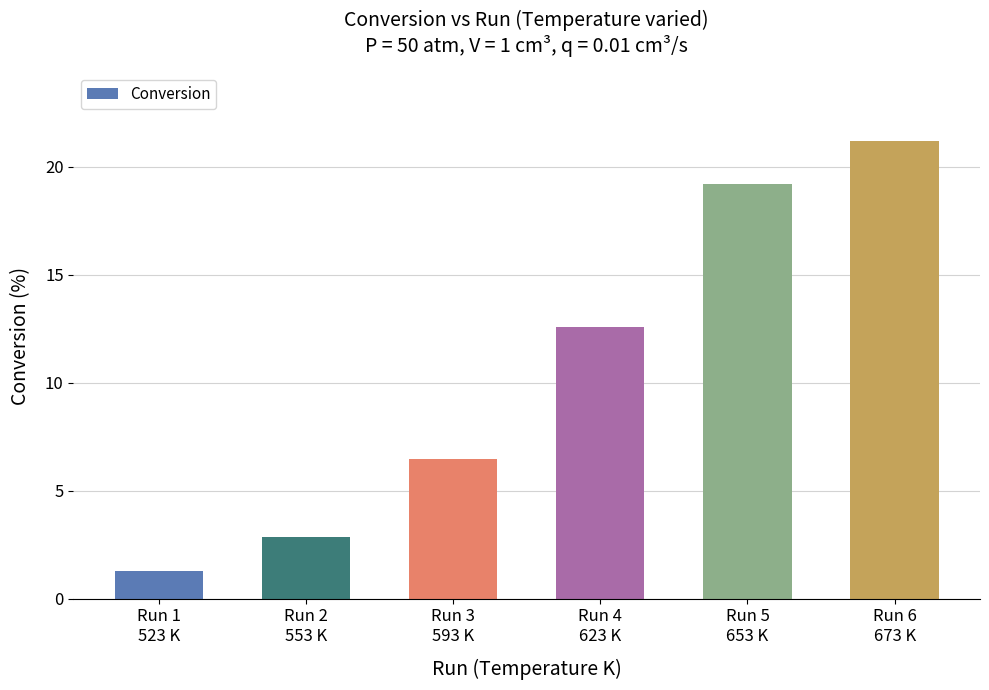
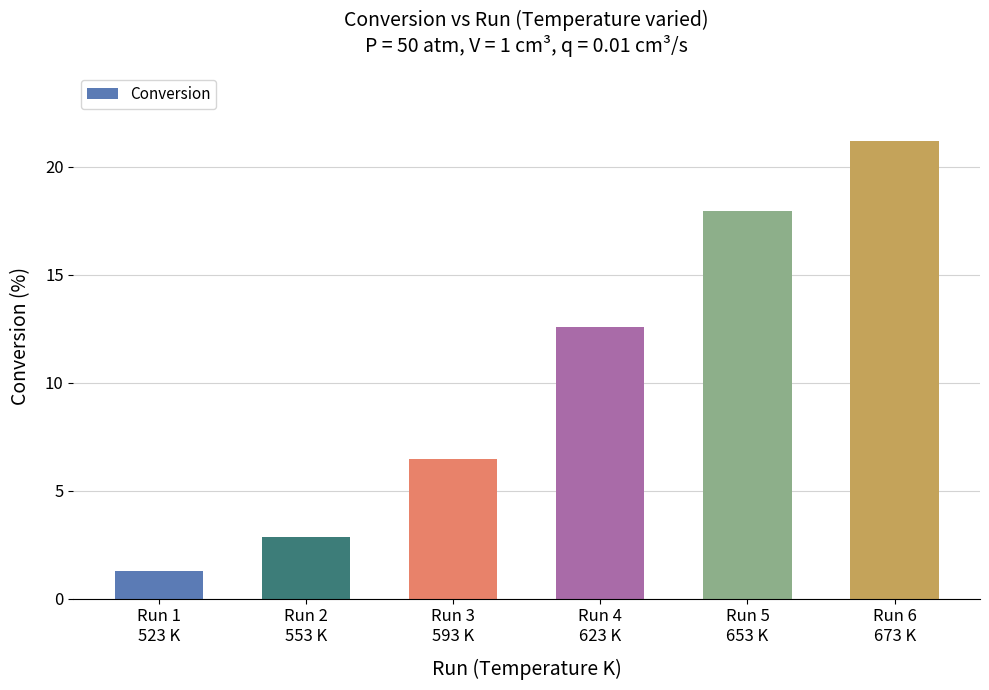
  {
    "Run 1 523 K": 1.3,
    "Run 2 553 K": 2.9,
    "Run 3 593 K": 6.5,
    "Run 4 623 K": 12.6,
-   "Run 5 653 K": 19.2,
+   "Run 5 653 K": 17.9,
    "Run 6 673 K": 21.2
  }
